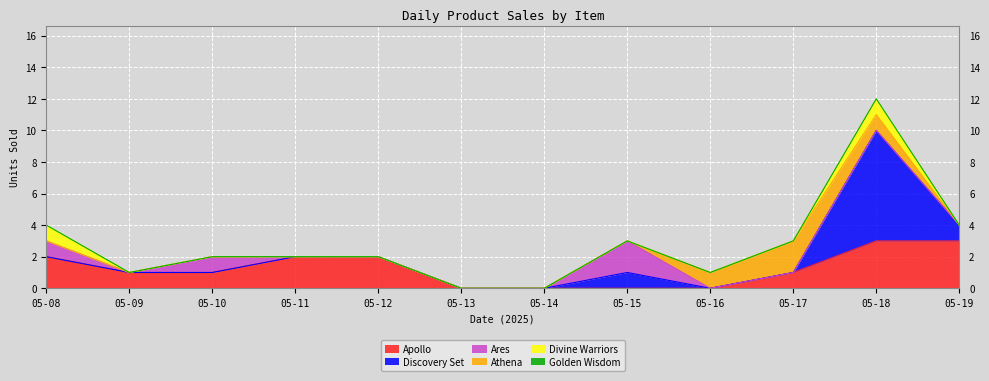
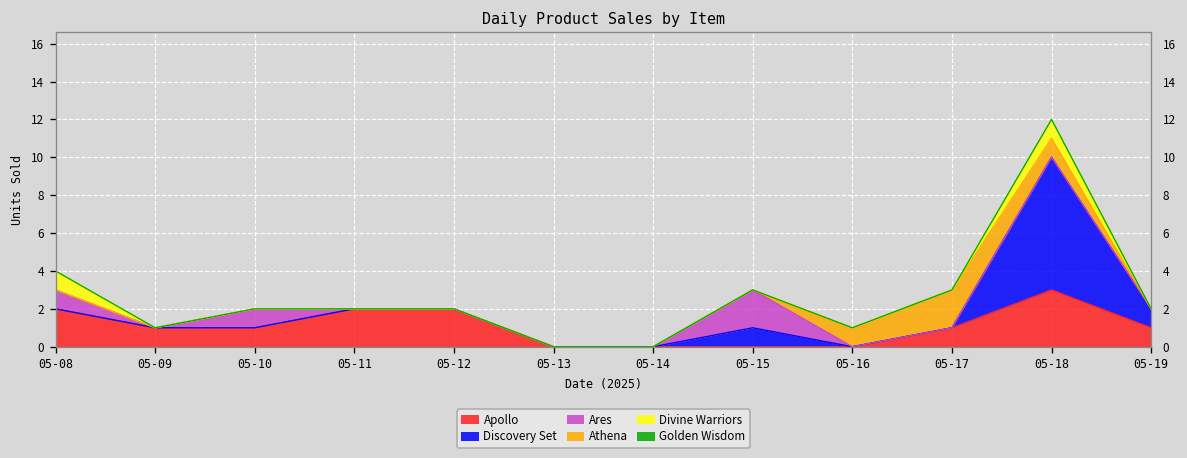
  {
    "Apollo": {
      "05-15": 0,
      "05-18": 3,
-     "05-19": 3
+     "05-19": 1
    },
    "Discovery Set": {
      "05-15": 1
    },
    "Athena": {
      "05-18": 1
    }
  }
